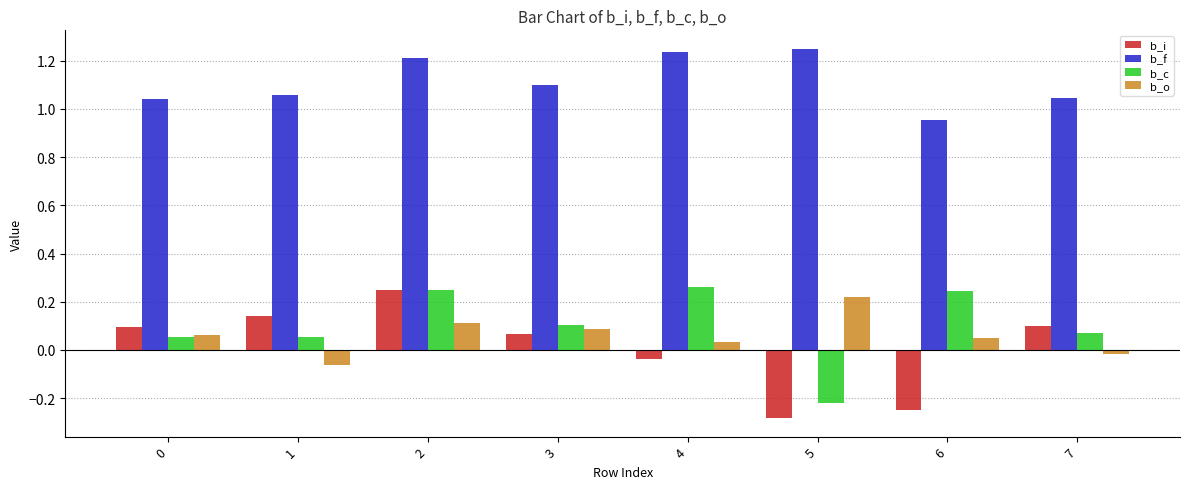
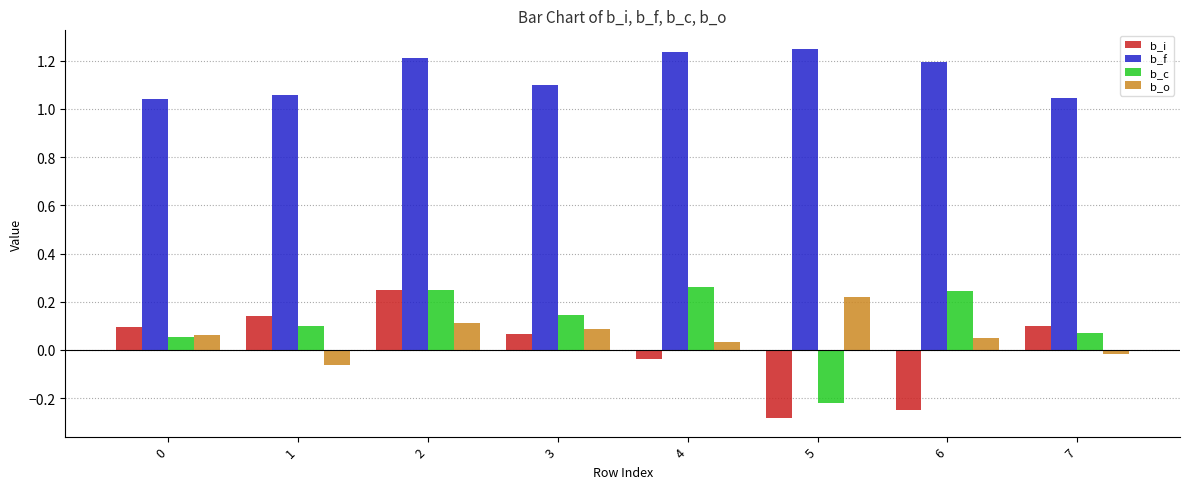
  {
    "b_i": {
      "0": 0.09,
      "1": 0.14,
      "2": 0.25,
      "3": 0.07,
      "4": -0.04,
      "5": -0.28,
      "6": -0.25,
      "7": 0.10
    },
    "b_f": {
      "0": 1.04,
      "1": 1.06,
      "2": 1.21,
      "3": 1.10,
      "4": 1.24,
      "5": 1.25,
-     "6": 0.96,
+     "6": 1.20,
      "7": 1.04
    },
    "b_c": {
      "0": 0.05,
-     "1": 0.05,
+     "1": 0.10,
      "2": 0.25,
-     "3": 0.10,
+     "3": 0.14,
      "4": 0.26,
      "5": -0.22,
      "6": 0.24,
      "7": 0.07
    },
    "b_o": {
      "0": 0.06,
      "1": -0.06,
      "2": 0.11,
      "3": 0.09,
      "4": 0.04,
      "5": 0.22,
      "6": 0.05,
      "7": -0.02
    }
  }
